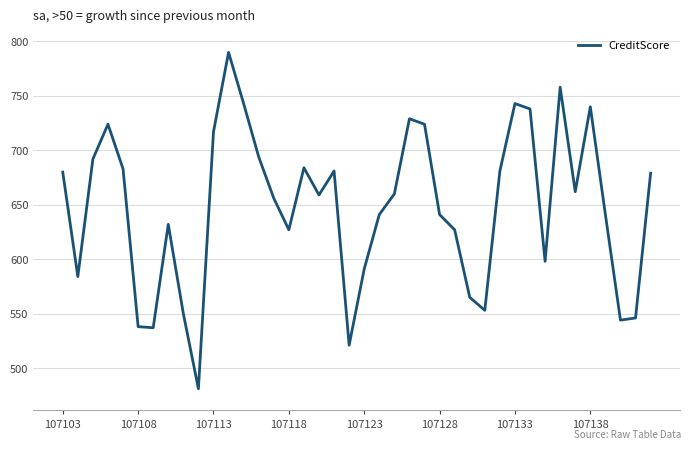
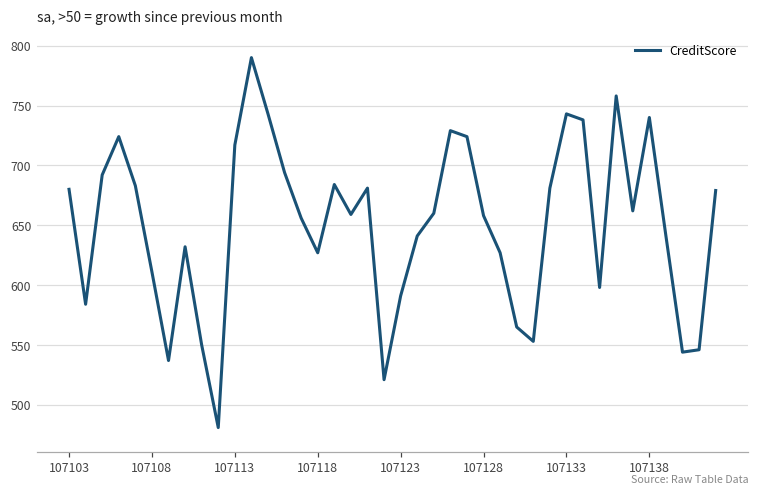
  {
    "107103": 680,
-   "107108": 538,
+   "107108": 611,
    "107113": 717,
    "107118": 627,
    "107123": 591,
-   "107128": 641,
+   "107128": 658,
    "107133": 743,
    "107138": 740
  }
